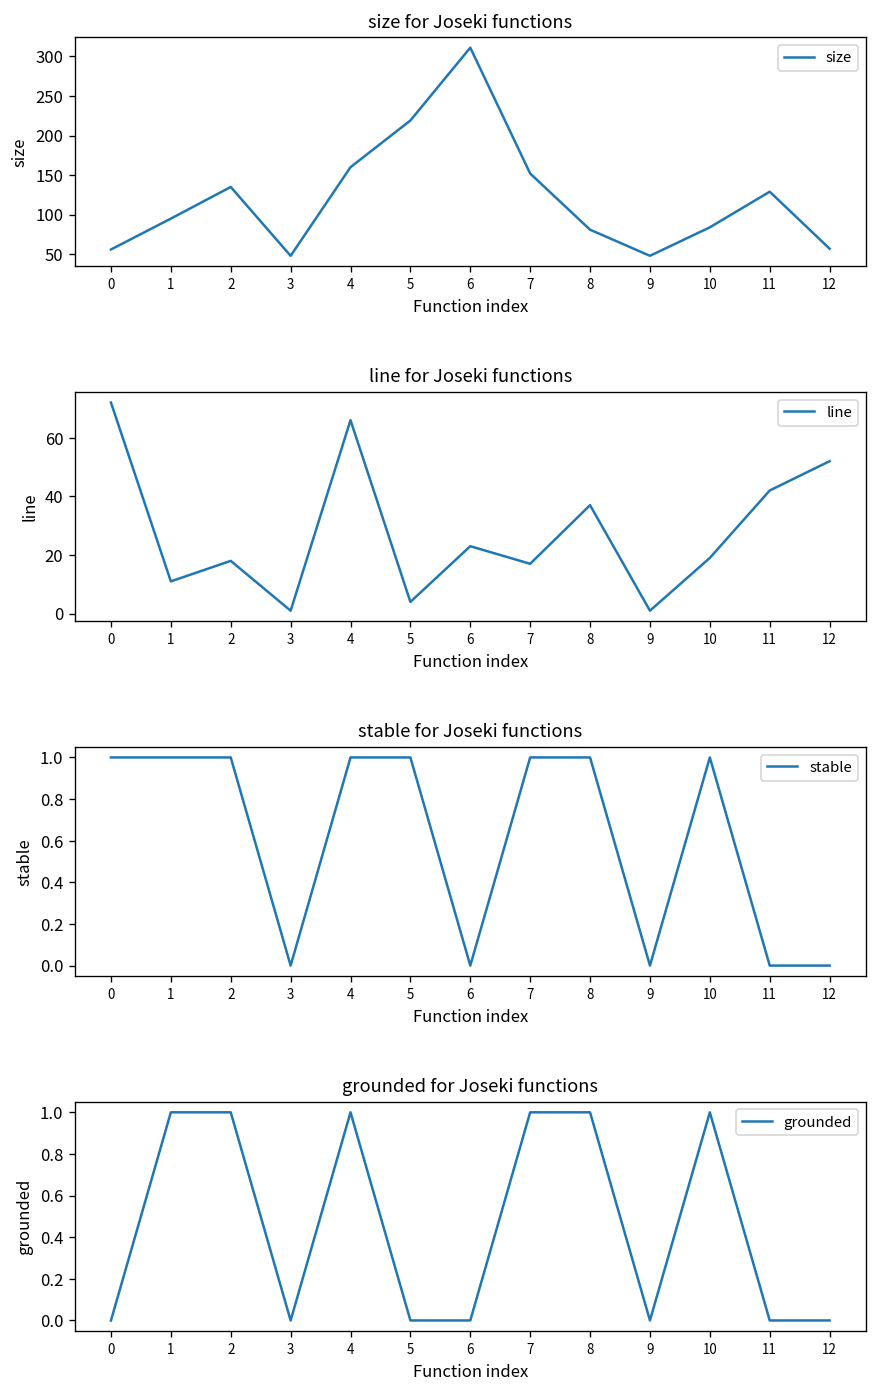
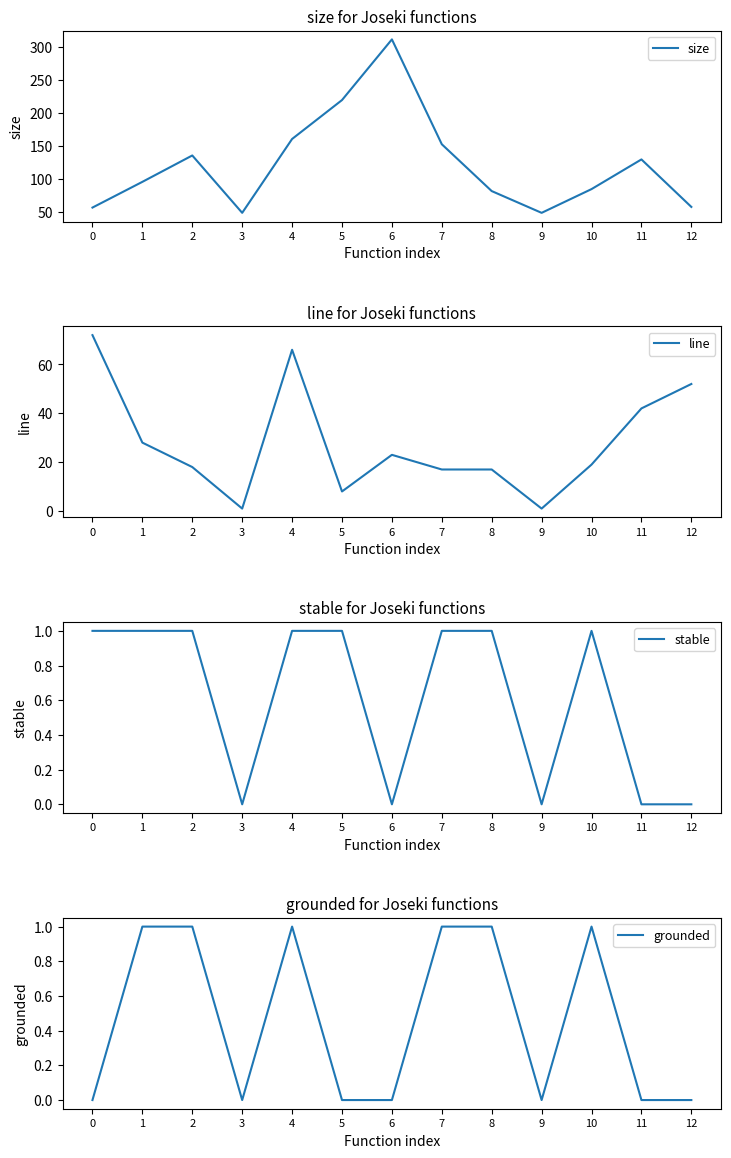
  {
    "size for Joseki functions": {
      "0": 60,
      "1": 100,
      "2": 140,
      "3": 50,
      "4": 160,
      "5": 220,
      "6": 310,
      "7": 150,
      "8": 80,
      "9": 50,
      "10": 80,
      "11": 130,
      "12": 60
    },
    "line for Joseki functions": {
      "0": 72,
-     "1": 11,
+     "1": 28,
      "2": 18,
      "3": 1,
      "4": 66,
-     "5": 4,
+     "5": 8,
      "6": 23,
      "7": 17,
-     "8": 37,
+     "8": 17,
      "9": 1,
      "10": 19,
      "11": 42,
      "12": 52
    },
    "stable for Joseki functions": {
      "0": 1.00,
      "1": 1.00,
      "2": 1.00,
      "3": 0.00,
      "4": 1.00,
      "5": 1.00,
      "6": 0.00,
      "7": 1.00,
      "8": 1.00,
      "9": 0.00,
      "10": 1.00,
      "11": 0.00,
      "12": 0.00
    },
    "grounded for Joseki functions": {
      "0": 0.00,
      "1": 1.00,
      "2": 1.00,
      "3": 0.00,
      "4": 1.00,
      "5": 0.00,
      "6": 0.00,
      "7": 1.00,
      "8": 1.00,
      "9": 0.00,
      "10": 1.00,
      "11": 0.00,
      "12": 0.00
    }
  }
